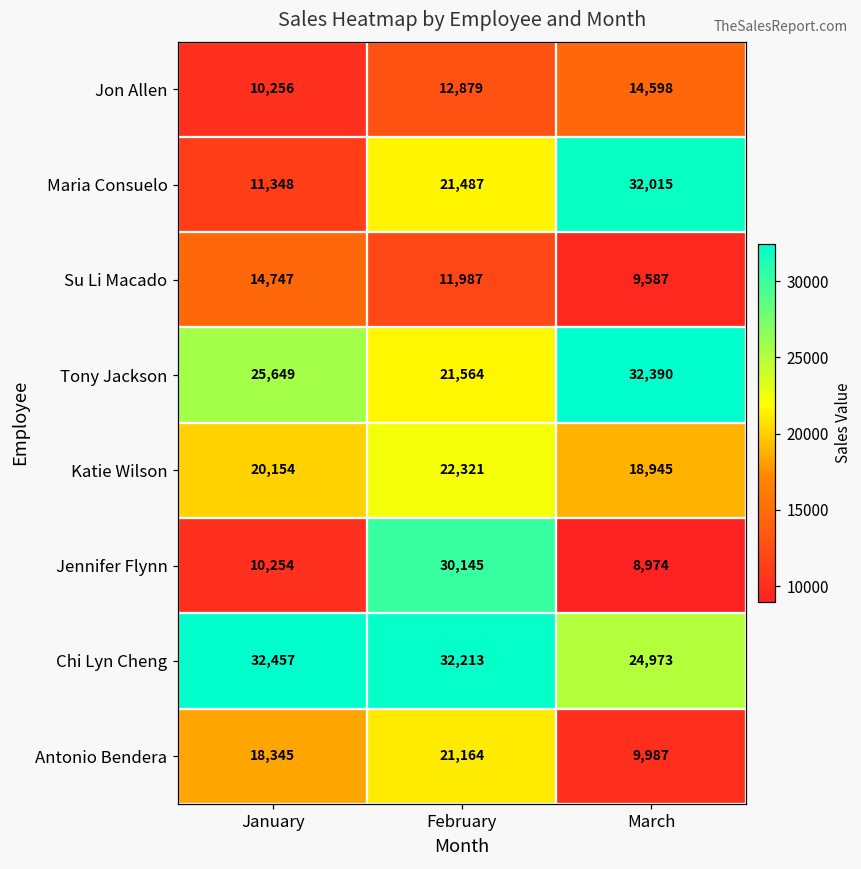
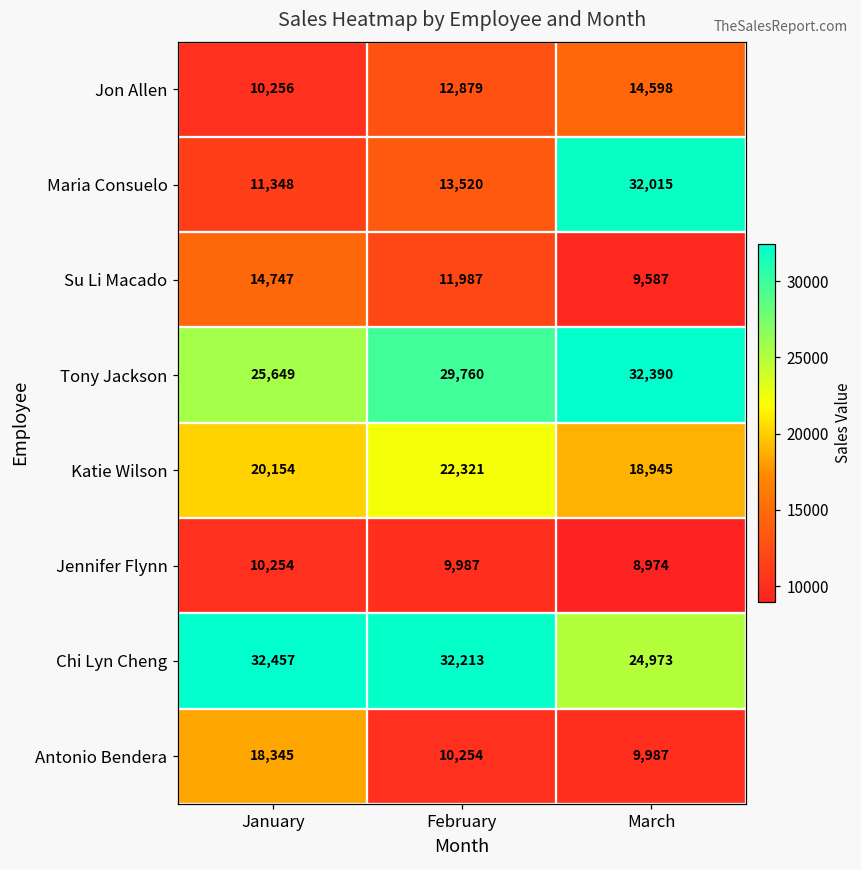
  {
    "Jon Allen": {
      "January": "10,256",
      "February": "12,879",
      "March": "14,598"
    },
    "Maria Consuelo": {
      "January": "11,348",
-     "February": "21,487",
+     "February": "13,520",
      "March": "32,015"
    },
    "Su Li Macado": {
      "January": "14,747",
      "February": "11,987",
      "March": "9,587"
    },
    "Tony Jackson": {
      "January": "25,649",
-     "February": "21,564",
+     "February": "29,760",
      "March": "32,390"
    },
    "Katie Wilson": {
      "January": "20,154",
      "February": "22,321",
      "March": "18,945"
    },
    "Jennifer Flynn": {
      "January": "10,254",
-     "February": "30,145",
+     "February": "9,987",
      "March": "8,974"
    },
    "Chi Lyn Cheng": {
      "January": "32,457",
      "February": "32,213",
      "March": "24,973"
    },
    "Antonio Bendera": {
      "January": "18,345",
-     "February": "21,164",
+     "February": "10,254",
      "March": "9,987"
    }
  }
